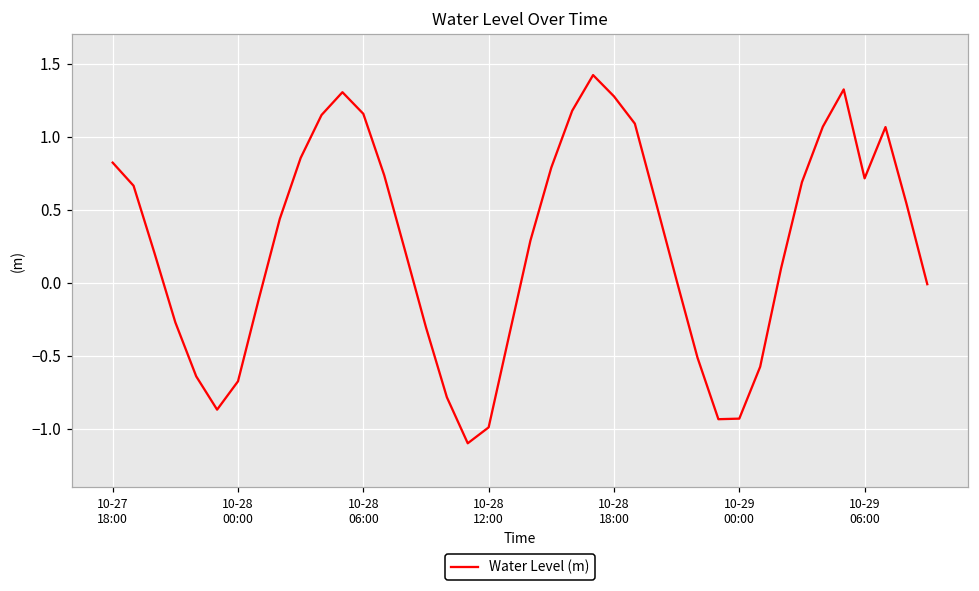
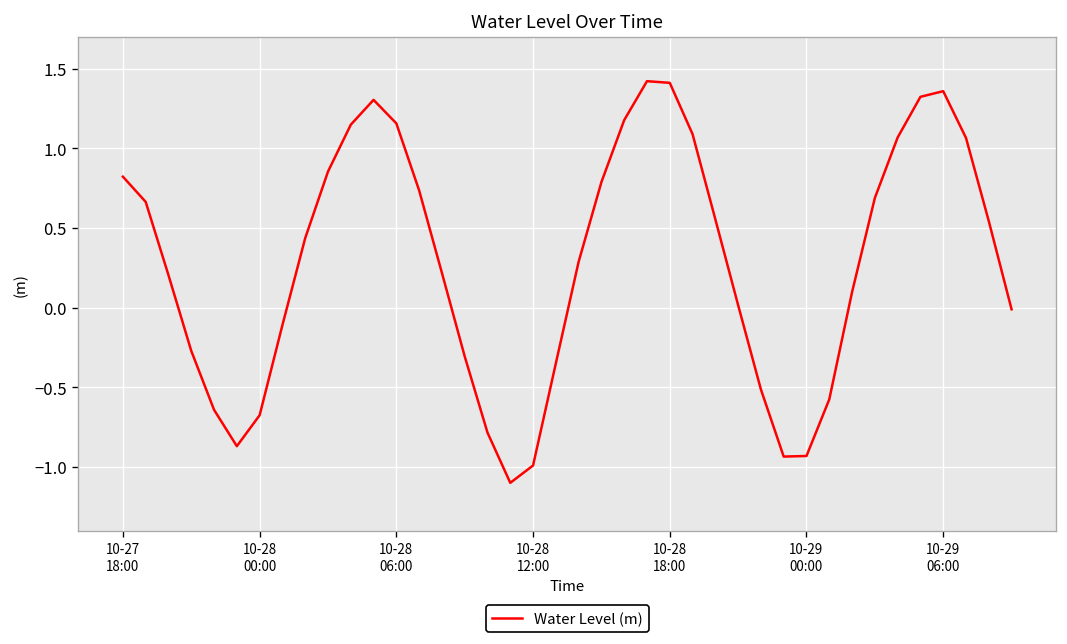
  {
    "10-27 18:00": 0.82,
    "10-28 00:00": -0.67,
    "10-28 06:00": 1.16,
    "10-28 12:00": -0.99,
-   "10-28 18:00": 1.28,
+   "10-28 18:00": 1.41,
    "10-29 00:00": -0.93,
-   "10-29 06:00": 0.71
+   "10-29 06:00": 1.36
  }
